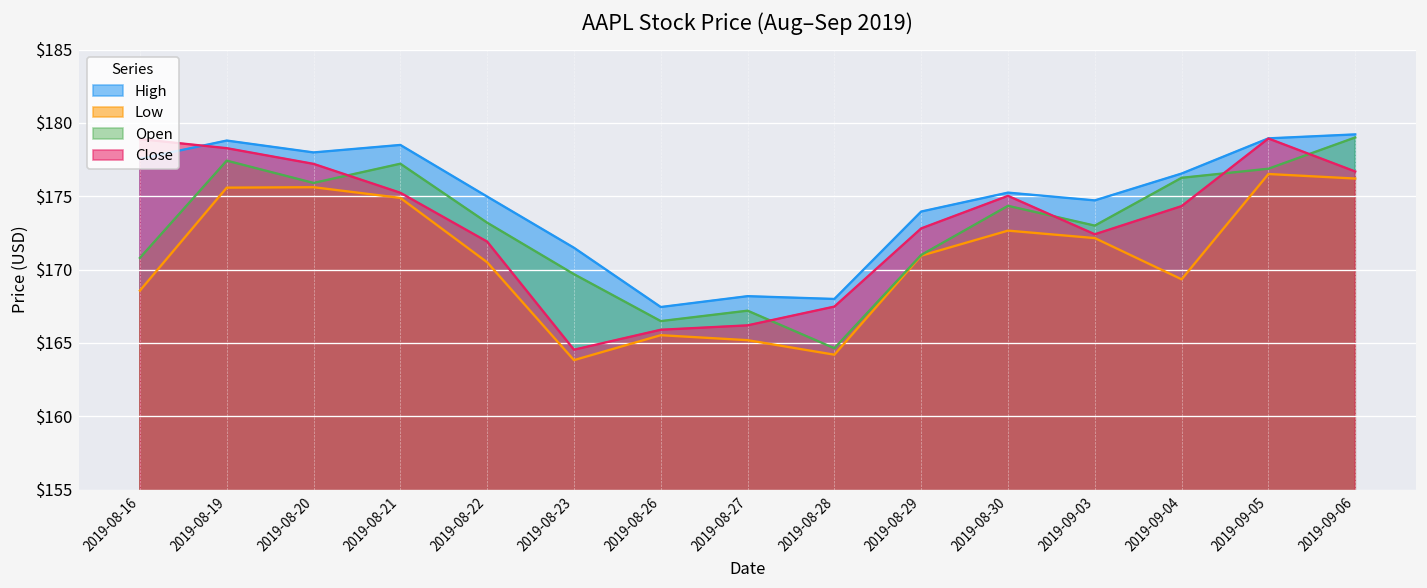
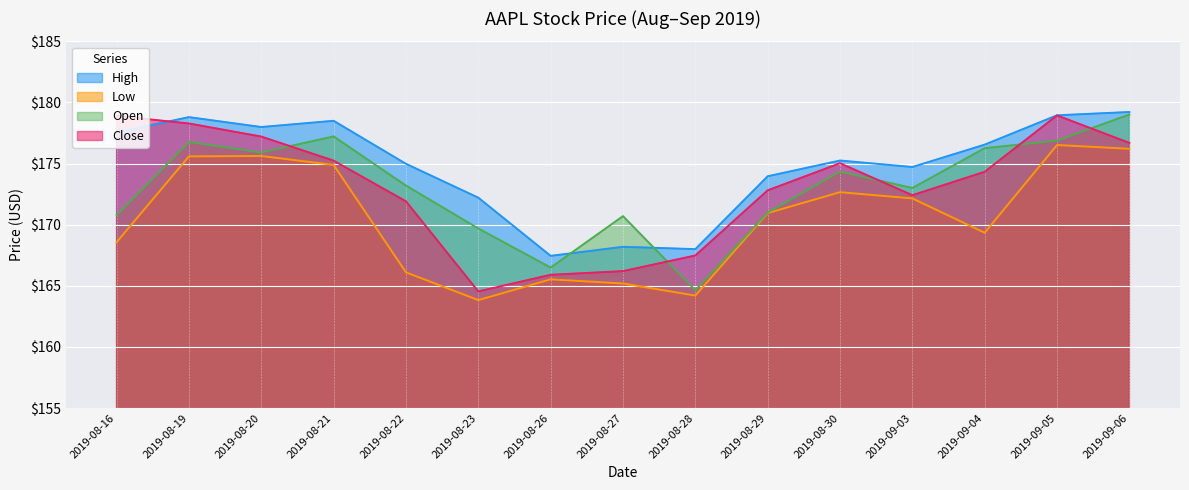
  {
    "High": {
      "2019-08-19": "$178.8",
      "2019-08-20": "$178.0",
      "2019-08-21": "$178.5",
      "2019-08-22": "$175.0",
-     "2019-08-23": "$171.5",
+     "2019-08-23": "$172.2",
      "2019-08-26": "$167.5",
      "2019-08-27": "$168.2",
      "2019-08-28": "$168.0",
      "2019-08-29": "$174.0",
      "2019-08-30": "$175.3",
      "2019-09-03": "$174.7",
      "2019-09-04": "$176.6",
      "2019-09-06": "$179.2"
    },
    "Low": {
      "2019-08-16": "$168.6",
      "2019-08-19": "$175.6",
      "2019-08-20": "$175.6",
      "2019-08-21": "$174.9",
-     "2019-08-22": "$170.5",
+     "2019-08-22": "$166.1",
      "2019-08-23": "$163.8",
      "2019-08-26": "$165.5",
      "2019-08-27": "$165.2",
      "2019-08-28": "$164.2",
      "2019-08-30": "$172.7",
      "2019-09-03": "$172.2",
      "2019-09-04": "$169.3",
      "2019-09-05": "$176.5",
      "2019-09-06": "$176.2"
    },
    "Open": {
      "2019-08-16": "$170.8",
-     "2019-08-19": "$177.4",
+     "2019-08-19": "$176.8",
      "2019-08-20": "$175.9",
      "2019-08-21": "$177.2",
      "2019-08-22": "$173.2",
      "2019-08-23": "$169.7",
      "2019-08-26": "$166.5",
-     "2019-08-27": "$167.2",
+     "2019-08-27": "$170.7",
      "2019-08-28": "$164.6",
      "2019-08-30": "$174.4",
      "2019-09-03": "$173.0",
      "2019-09-04": "$176.3",
      "2019-09-05": "$176.9",
      "2019-09-06": "$179.0"
    },
    "Close": {
      "2019-08-19": "$178.3",
      "2019-08-20": "$177.2",
      "2019-08-21": "$175.2",
      "2019-08-22": "$171.9",
      "2019-08-23": "$164.5",
      "2019-08-26": "$165.9",
      "2019-08-27": "$166.2",
      "2019-08-28": "$167.5",
      "2019-08-29": "$172.8",
      "2019-08-30": "$175.0",
      "2019-09-03": "$172.4",
      "2019-09-04": "$174.3",
      "2019-09-06": "$176.7"
    }
  }
